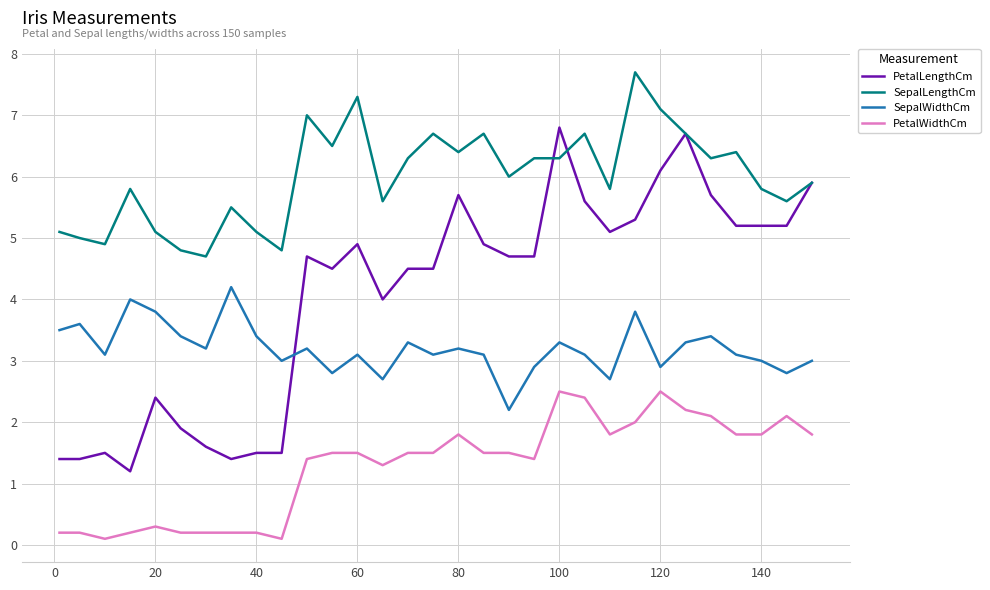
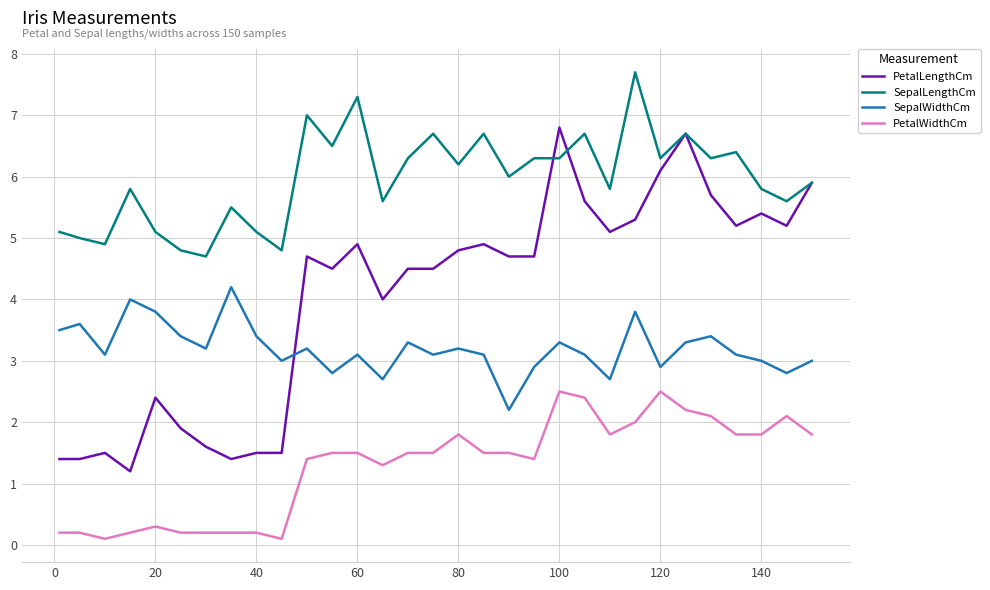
  {
    "PetalLengthCm": {
      "20": 2.4,
      "40": 1.5,
      "60": 4.9,
-     "80": 5.7,
+     "80": 4.8,
      "100": 6.8,
      "120": 6.1,
-     "140": 5.2
+     "140": 5.4
    },
    "SepalLengthCm": {
      "20": 5.1,
      "40": 5.1,
      "60": 7.3,
-     "80": 6.4,
+     "80": 6.2,
      "100": 6.3,
-     "120": 7.1,
+     "120": 6.3,
      "140": 5.8
    },
    "SepalWidthCm": {
      "20": 3.8,
      "40": 3.4,
      "60": 3.1,
      "80": 3.2,
      "100": 3.3,
      "120": 2.9,
      "140": 3.0
    },
    "PetalWidthCm": {
      "20": 0.3,
      "40": 0.2,
      "60": 1.5,
      "80": 1.8,
      "100": 2.5,
      "120": 2.5,
      "140": 1.8
    }
  }
